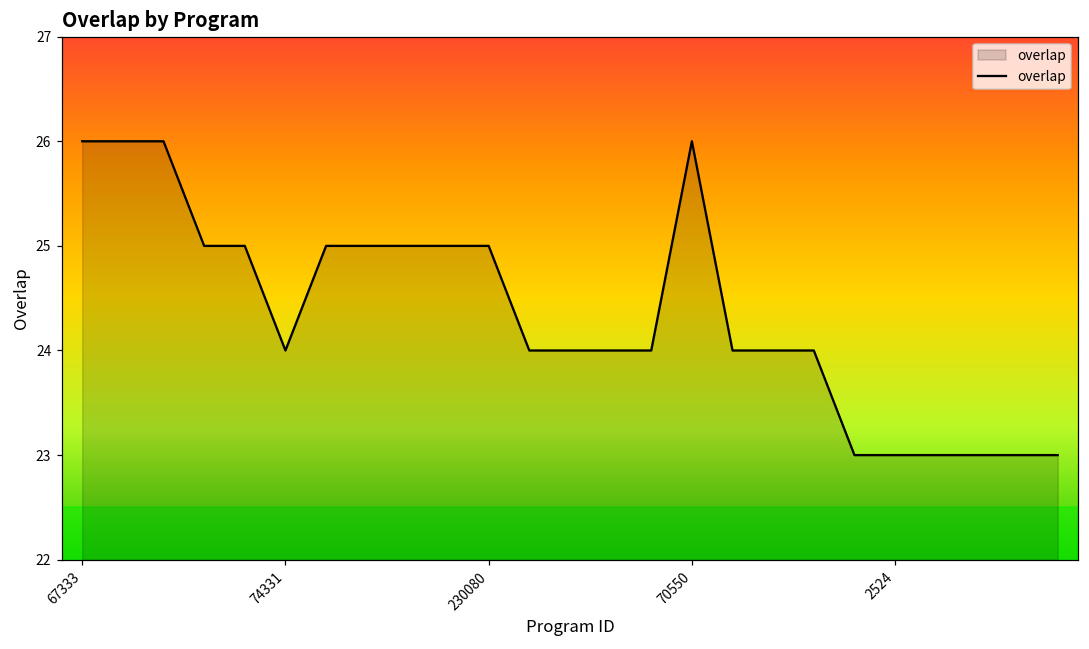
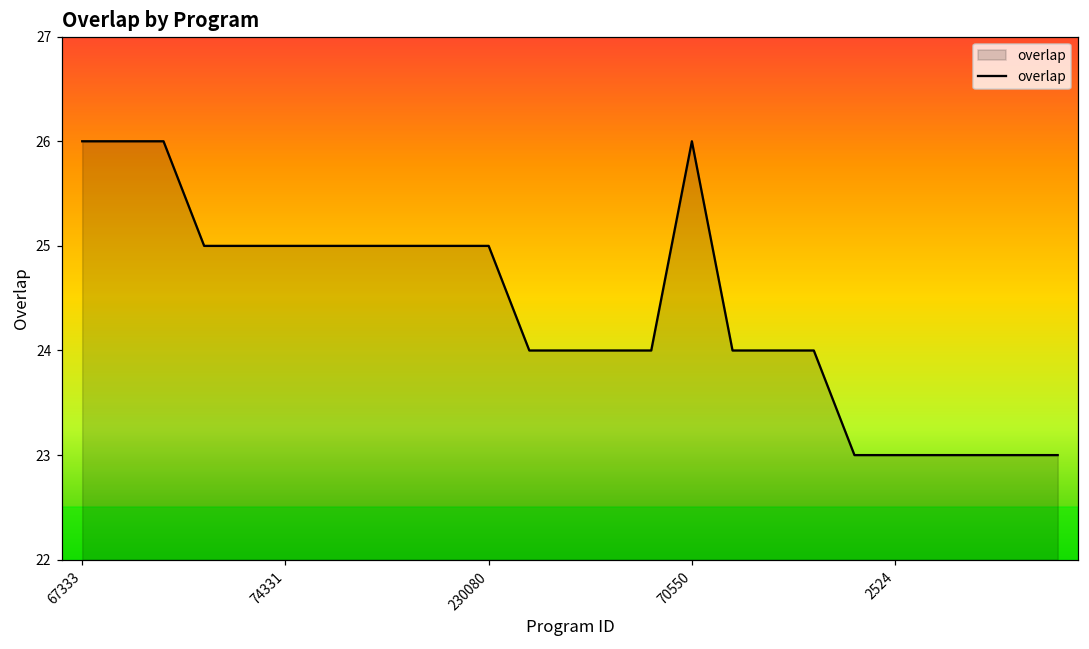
  {
    "67333": 26,
-   "74331": 24,
+   "74331": 25,
    "230080": 25,
    "70550": 26,
    "2524": 23
  }
